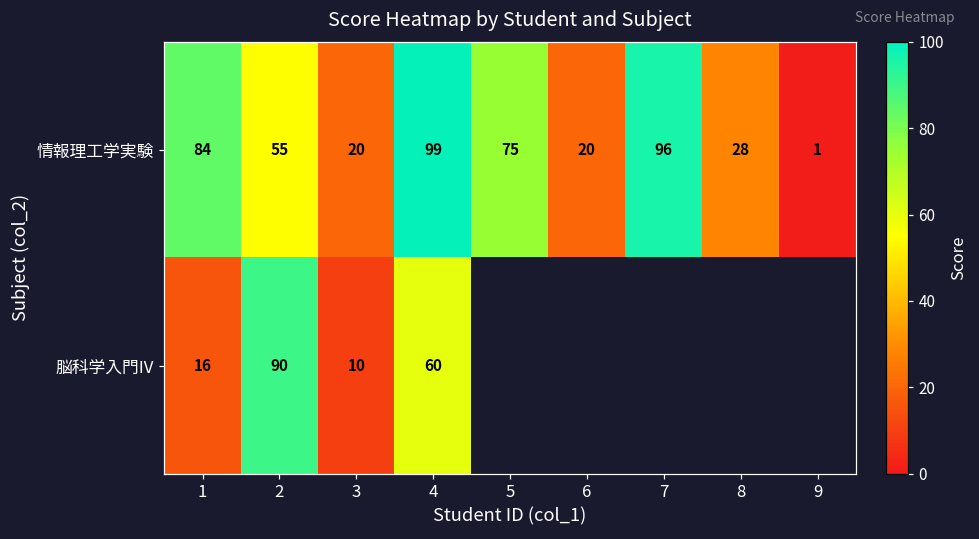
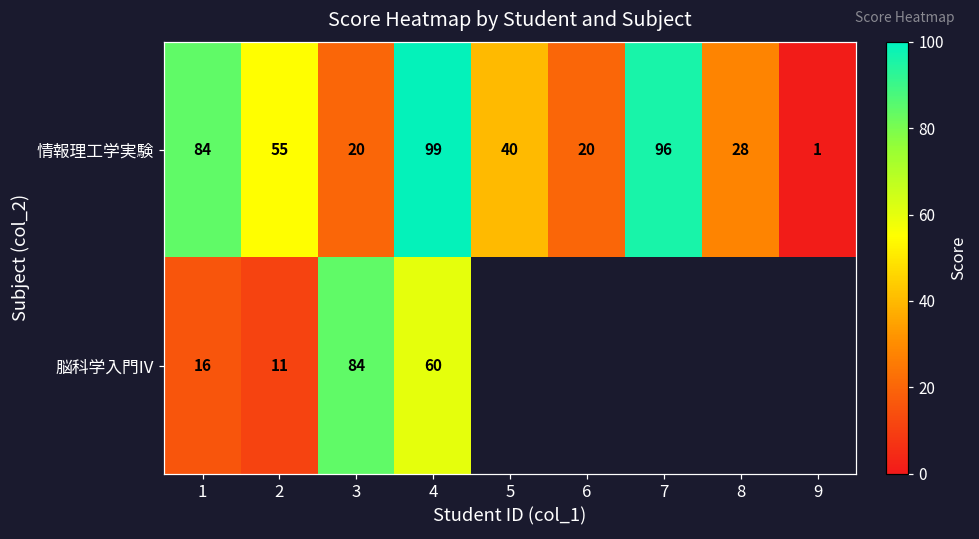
  {
    "情報理工学実験": {
      "1": 84,
      "2": 55,
      "3": 20,
      "4": 99,
-     "5": 75,
+     "5": 40,
      "6": 20,
      "7": 96,
      "8": 28,
      "9": 1
    },
    "脳科学入門IV": {
      "1": 16,
-     "2": 90,
-     "3": 10,
+     "2": 11,
+     "3": 84,
      "4": 60
    }
  }
